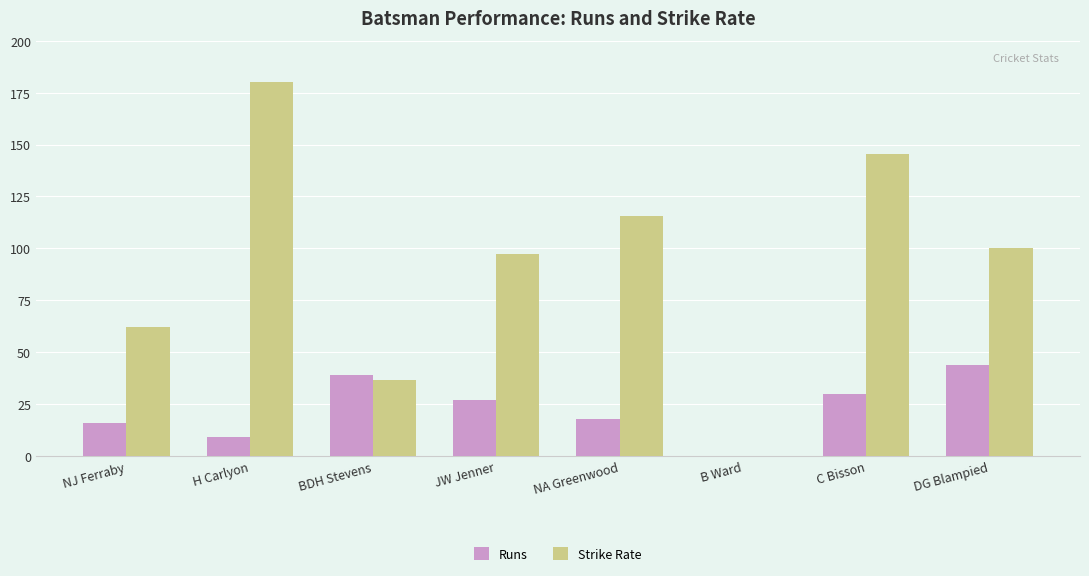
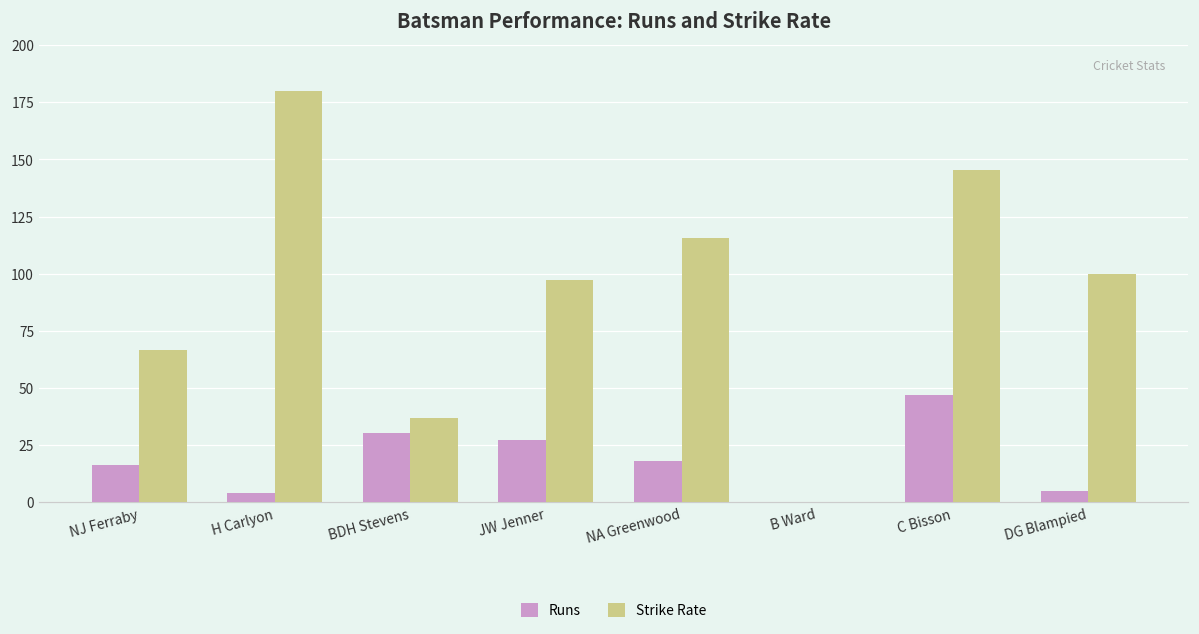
  {
    "Runs": {
      "NJ Ferraby": 16,
-     "H Carlyon": 9,
-     "BDH Stevens": 39,
+     "H Carlyon": 4,
+     "BDH Stevens": 30,
      "JW Jenner": 27,
      "NA Greenwood": 18,
      "B Ward": 0,
-     "C Bisson": 30,
-     "DG Blampied": 44
+     "C Bisson": 47,
+     "DG Blampied": 5
    },
    "Strike Rate": {
-     "NJ Ferraby": 62,
+     "NJ Ferraby": 67,
      "H Carlyon": 180,
      "BDH Stevens": 37,
      "JW Jenner": 97,
      "NA Greenwood": 115,
      "B Ward": 0,
      "C Bisson": 145,
      "DG Blampied": 100
    }
  }
